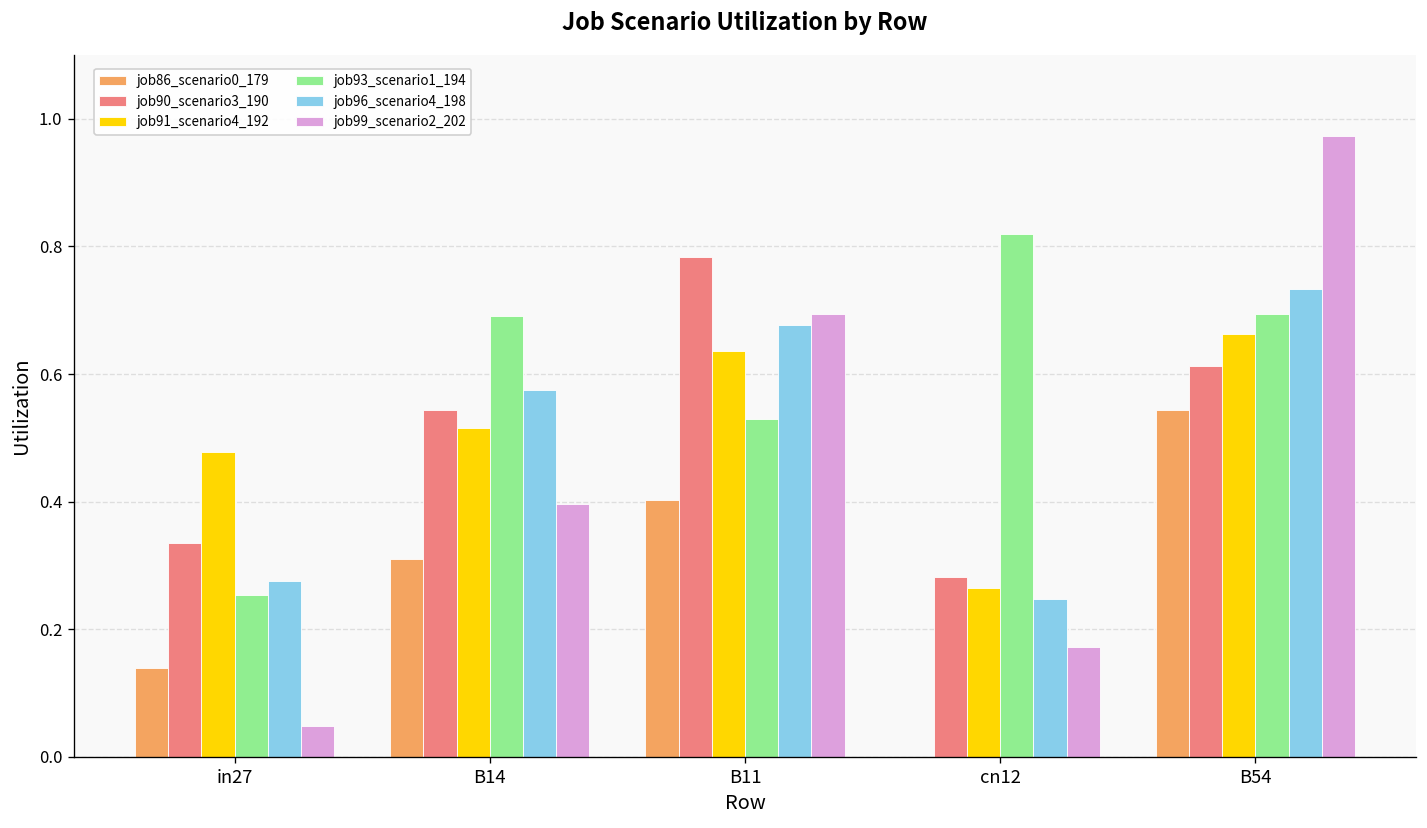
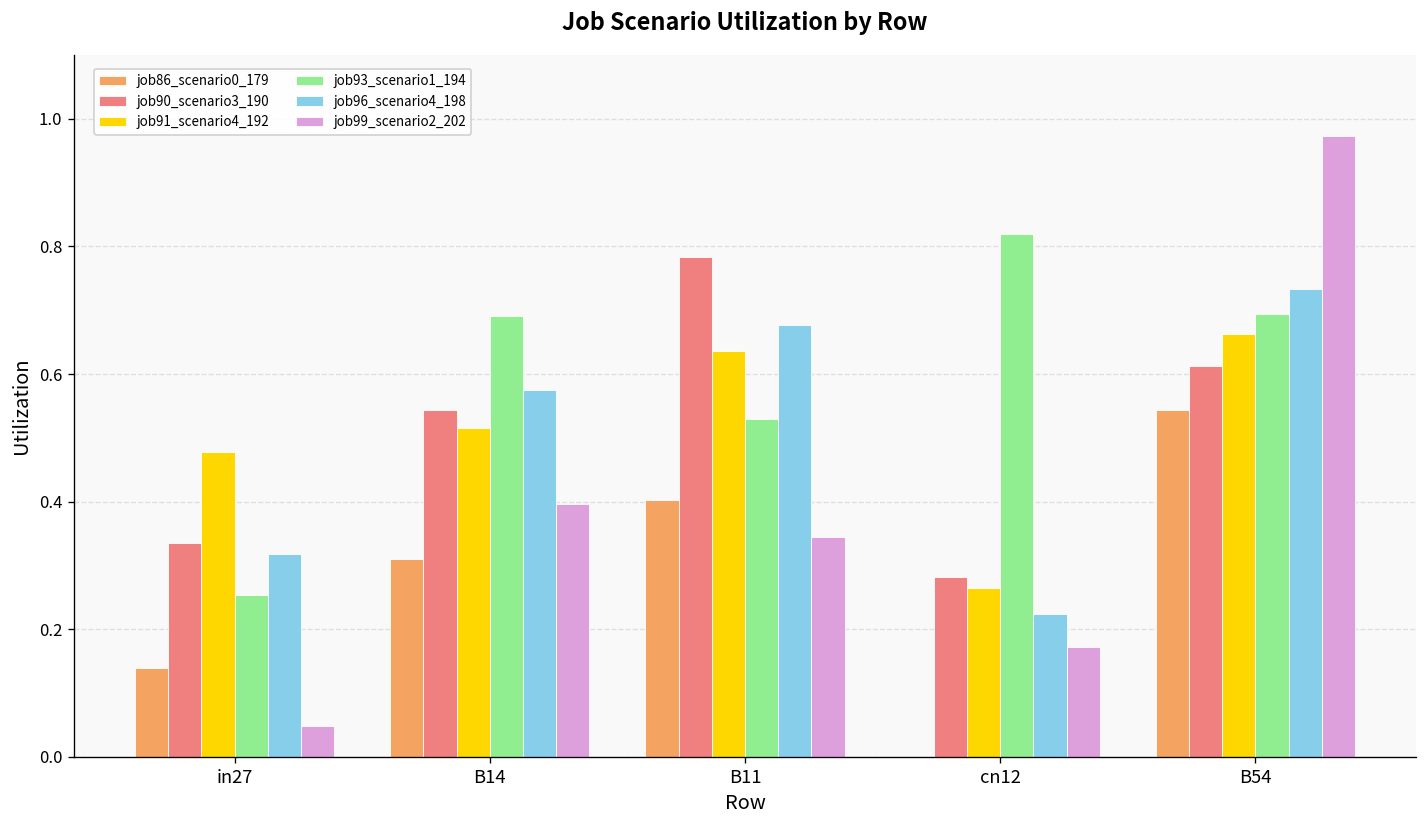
  {
    "job91_scenario4_192": {
      "in27": 0.48,
      "B14": 0.52,
      "B11": 0.64,
      "cn12": 0.26,
      "B54": 0.66
    },
    "job93_scenario1_194": {
      "in27": 0.25,
      "B14": 0.69,
      "B11": 0.53,
      "cn12": 0.82,
      "B54": 0.69
    },
    "job96_scenario4_198": {
-     "in27": 0.28,
+     "in27": 0.32,
      "B14": 0.57,
      "B11": 0.68,
-     "cn12": 0.25,
+     "cn12": 0.22,
      "B54": 0.73
    },
    "job99_scenario2_202": {
      "in27": 0.05,
      "B14": 0.40,
-     "B11": 0.69,
+     "B11": 0.34,
      "cn12": 0.17,
      "B54": 0.97
    }
  }
